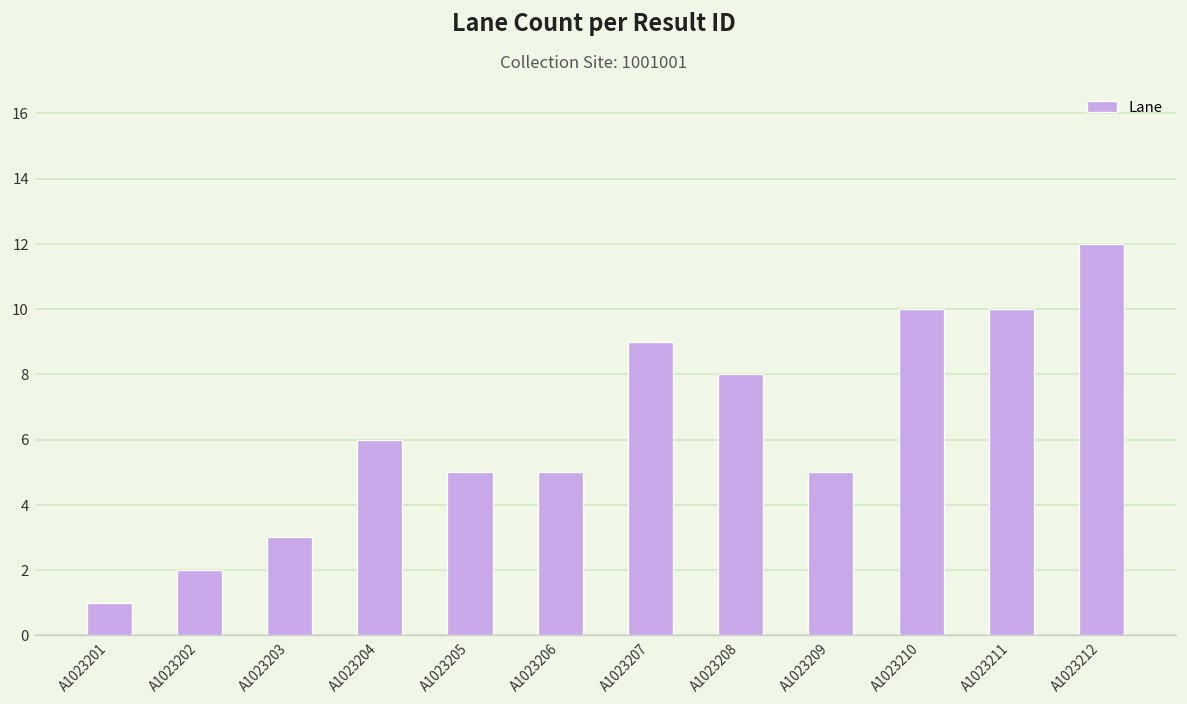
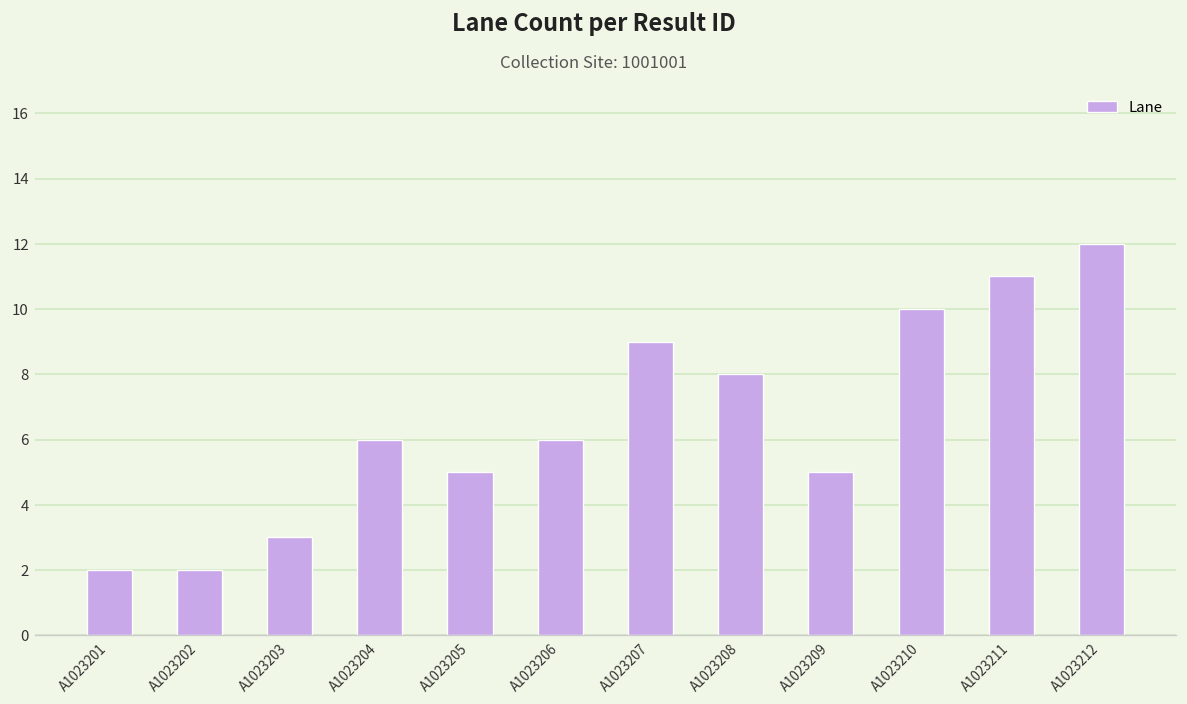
  {
-   "A1023201": 1,
+   "A1023201": 2,
    "A1023202": 2,
    "A1023203": 3,
    "A1023204": 6,
    "A1023205": 5,
-   "A1023206": 5,
+   "A1023206": 6,
    "A1023207": 9,
    "A1023208": 8,
    "A1023209": 5,
    "A1023210": 10,
-   "A1023211": 10,
+   "A1023211": 11,
    "A1023212": 12
  }
